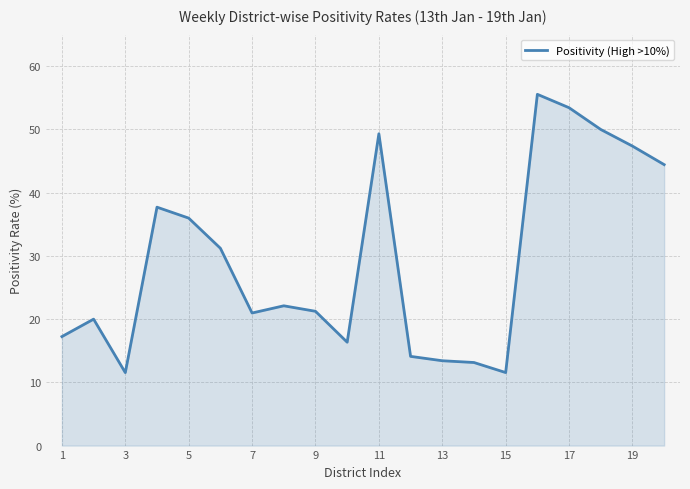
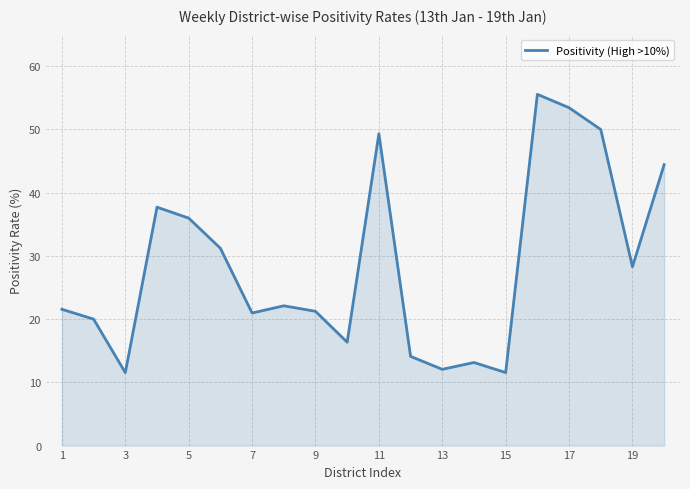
  {
-   "1": 17,
+   "1": 22,
    "3": 12,
    "5": 36,
    "7": 21,
    "9": 21,
    "11": 49,
-   "13": 13,
+   "13": 12,
    "15": 12,
    "17": 53,
-   "19": 47
+   "19": 28
  }
